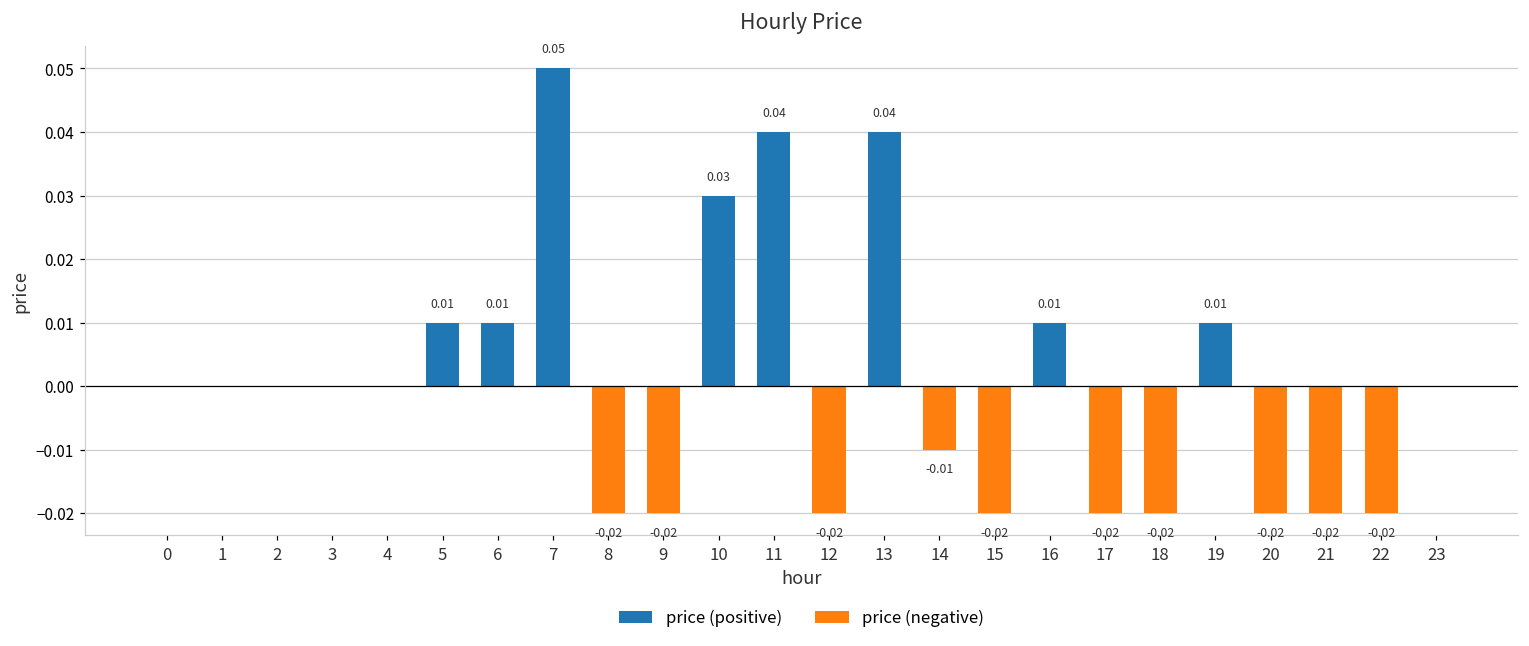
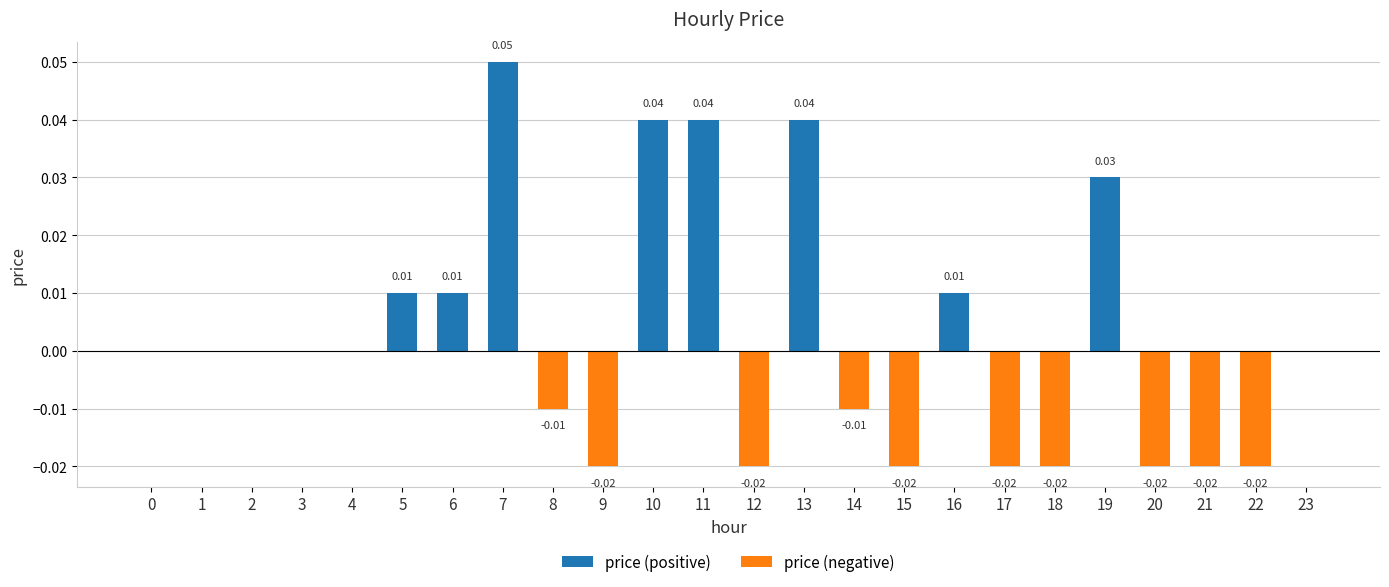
  {
    "price (positive)": {
      "5": 0.01,
      "6": 0.01,
      "7": 0.05,
-     "10": 0.03,
+     "10": 0.04,
      "11": 0.04,
      "13": 0.04,
      "16": 0.01,
-     "19": 0.01
+     "19": 0.03
    },
    "price (negative)": {
-     "8": -0.02,
+     "8": -0.01,
      "9": -0.02,
      "12": -0.02,
      "14": -0.01,
      "15": -0.02,
      "17": -0.02,
      "18": -0.02,
      "20": -0.02,
      "21": -0.02,
      "22": -0.02
    }
  }
